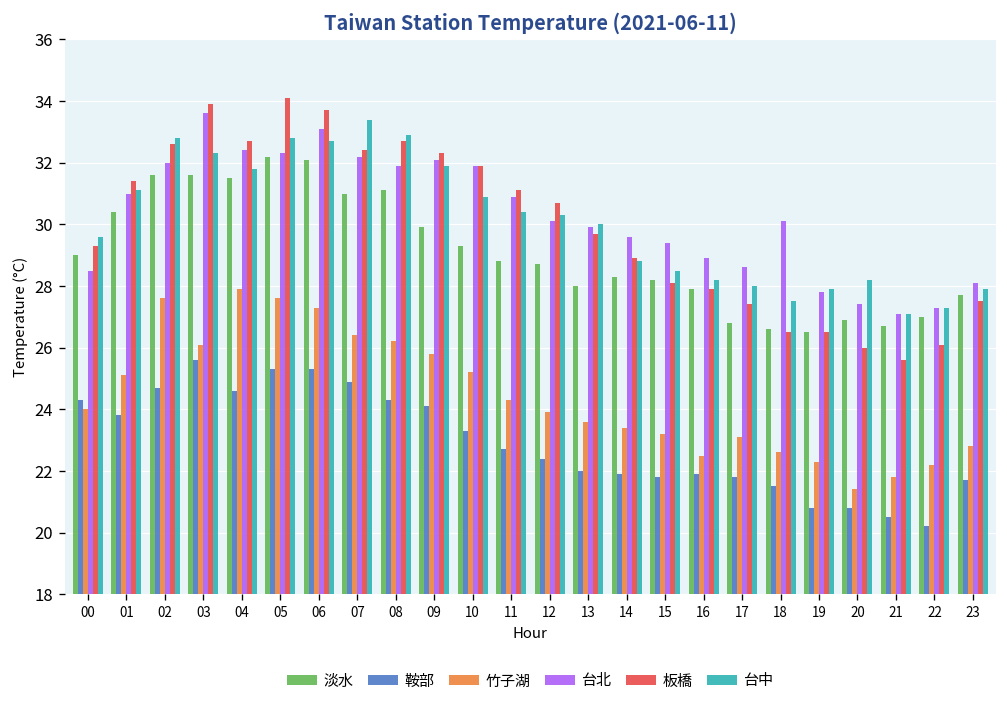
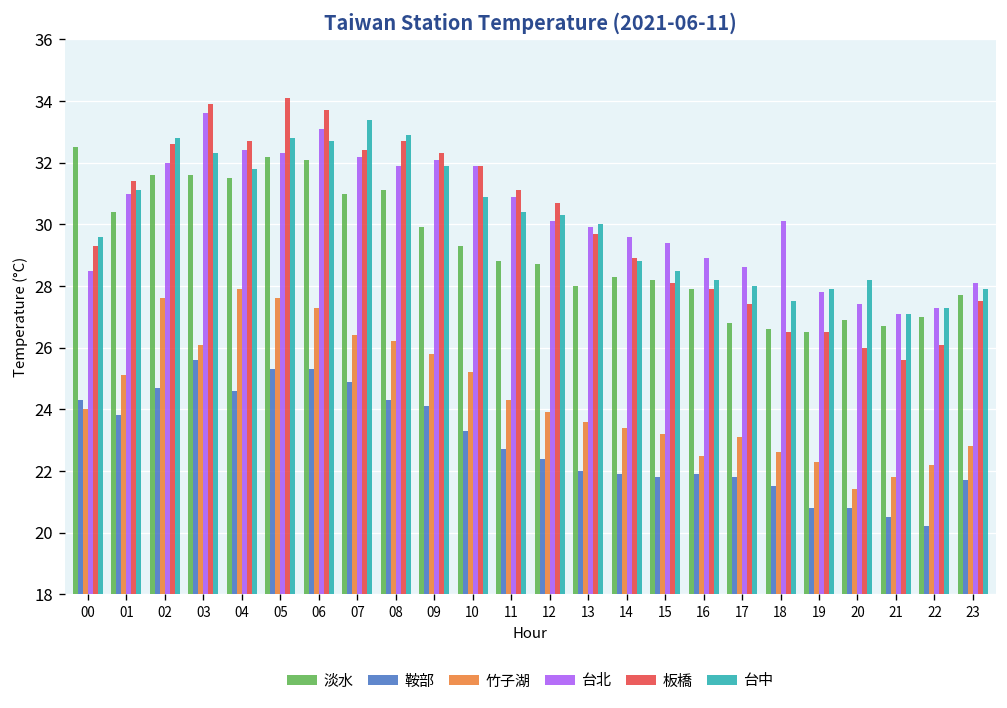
  {
    "淡水": {
-     "00": 29.0,
+     "00": 32.5,
      "01": 30.4,
      "02": 31.6,
      "03": 31.6,
      "04": 31.5,
      "05": 32.2,
      "06": 32.1,
      "07": 31.0,
      "08": 31.1,
      "09": 29.9,
      "10": 29.3,
      "11": 28.8,
      "12": 28.7,
      "13": 28.0,
      "14": 28.3,
      "15": 28.2,
      "16": 27.9,
      "17": 26.8,
      "18": 26.6,
      "19": 26.5,
      "20": 26.9,
      "21": 26.7,
      "22": 27.0,
      "23": 27.7
    },
    "鞍部": {
      "00": 24.3,
      "01": 23.8,
      "02": 24.7,
      "03": 25.6,
      "04": 24.6,
      "05": 25.3,
      "06": 25.3,
      "07": 24.9,
      "08": 24.3,
      "09": 24.1,
      "10": 23.3,
      "11": 22.7,
      "12": 22.4,
      "13": 22.0,
      "14": 21.9,
      "15": 21.8,
      "16": 21.9,
      "17": 21.8,
      "18": 21.5,
      "19": 20.8,
      "20": 20.8,
      "21": 20.5,
      "22": 20.2,
      "23": 21.7
    },
    "竹子湖": {
      "00": 24.0,
      "01": 25.1,
      "02": 27.6,
      "03": 26.1,
      "04": 27.9,
      "05": 27.6,
      "06": 27.3,
      "07": 26.4,
      "08": 26.2,
      "09": 25.8,
      "10": 25.2,
      "11": 24.3,
      "12": 23.9,
      "13": 23.6,
      "14": 23.4,
      "15": 23.2,
      "16": 22.5,
      "17": 23.1,
      "18": 22.6,
      "19": 22.3,
      "20": 21.4,
      "21": 21.8,
      "22": 22.2,
      "23": 22.8
    },
    "台北": {
      "00": 28.5,
      "01": 31.0,
      "02": 32.0,
      "03": 33.6,
      "04": 32.4,
      "05": 32.3,
      "06": 33.1,
      "07": 32.2,
      "08": 31.9,
      "09": 32.1,
      "10": 31.9,
      "11": 30.9,
      "12": 30.1,
      "13": 29.9,
      "14": 29.6,
      "15": 29.4,
      "16": 28.9,
      "17": 28.6,
      "18": 30.1,
      "19": 27.8,
      "20": 27.4,
      "21": 27.1,
      "22": 27.3,
      "23": 28.1
    },
    "板橋": {
      "00": 29.3,
      "01": 31.4,
      "02": 32.6,
      "03": 33.9,
      "04": 32.7,
      "05": 34.1,
      "06": 33.7,
      "07": 32.4,
      "08": 32.7,
      "09": 32.3,
      "10": 31.9,
      "11": 31.1,
      "12": 30.7,
      "13": 29.7,
      "14": 28.9,
      "15": 28.1,
      "16": 27.9,
      "17": 27.4,
      "18": 26.5,
      "19": 26.5,
      "20": 26.0,
      "21": 25.6,
      "22": 26.1,
      "23": 27.5
    },
    "台中": {
      "00": 29.6,
      "01": 31.1,
      "02": 32.8,
      "03": 32.3,
      "04": 31.8,
      "05": 32.8,
      "06": 32.7,
      "07": 33.4,
      "08": 32.9,
      "09": 31.9,
      "10": 30.9,
      "11": 30.4,
      "12": 30.3,
      "13": 30.0,
      "14": 28.8,
      "15": 28.5,
      "16": 28.2,
      "17": 28.0,
      "18": 27.5,
      "19": 27.9,
      "20": 28.2,
      "21": 27.1,
      "22": 27.3,
      "23": 27.9
    }
  }
